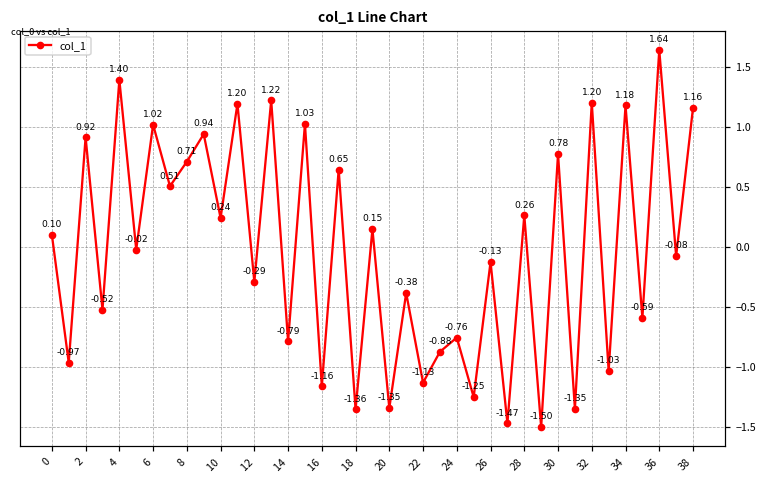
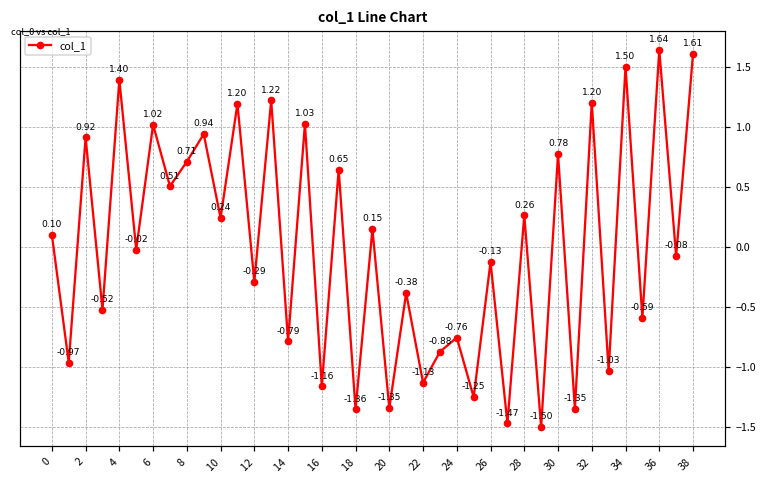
  {
    "0": 0.10,
    "2": 0.92,
    "4": 1.40,
    "6": 1.02,
    "8": 0.71,
    "10": 0.24,
    "12": -0.29,
    "14": -0.79,
    "16": -1.16,
    "18": -1.36,
    "20": -1.35,
    "22": -1.13,
    "24": -0.76,
    "26": -0.13,
    "28": 0.26,
    "30": 0.78,
    "32": 1.20,
-   "34": 1.18,
+   "34": 1.50,
    "36": 1.64,
-   "38": 1.16
+   "38": 1.61
  }
